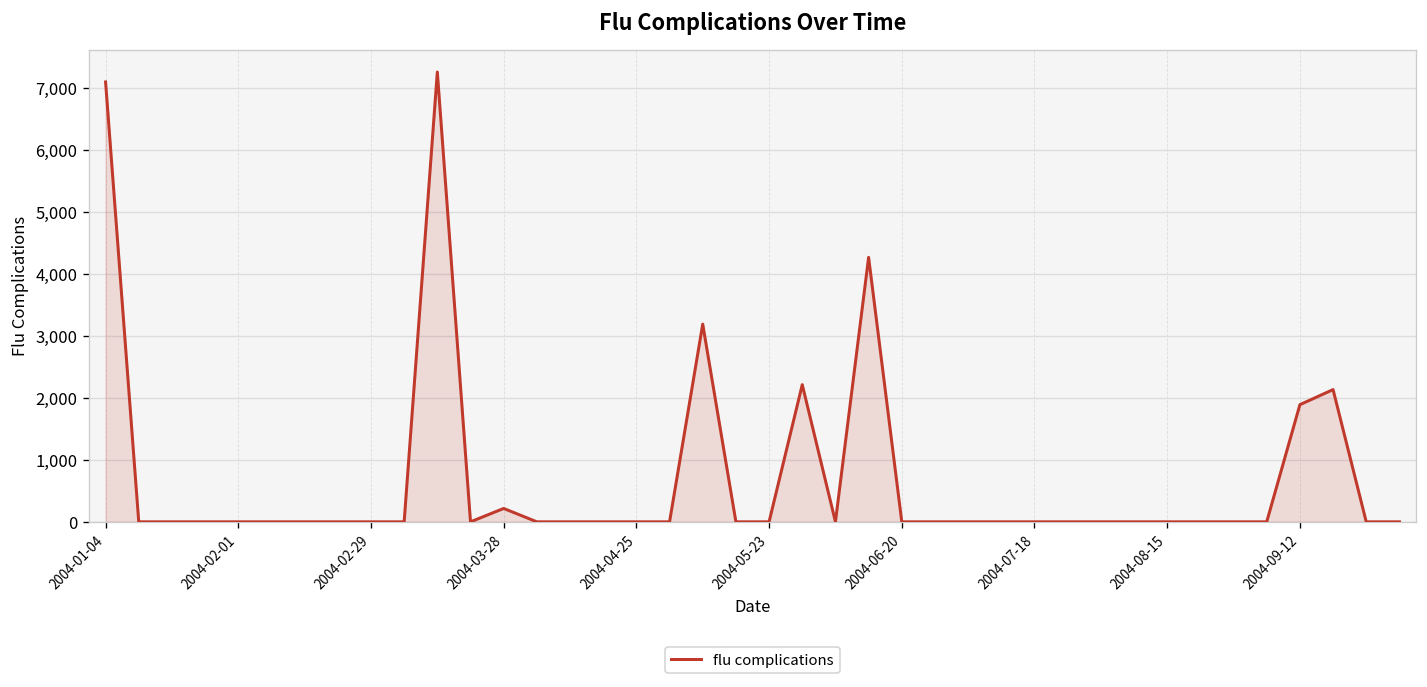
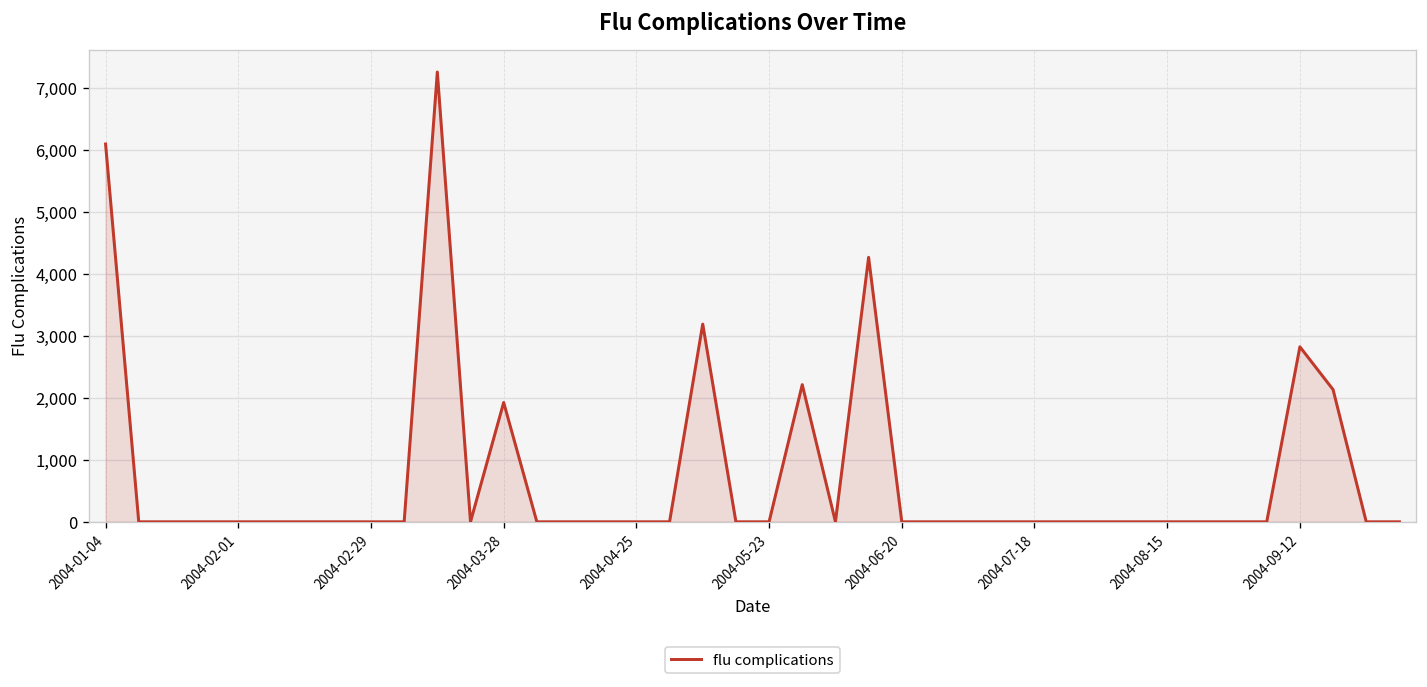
  {
-   "2004-01-04": "7,100",
+   "2004-01-04": "6,100",
    "2004-02-01": "0",
    "2004-02-29": "0",
-   "2004-03-28": "200",
+   "2004-03-28": "1,900",
    "2004-04-25": "0",
    "2004-05-23": "0",
    "2004-06-20": "0",
    "2004-07-18": "0",
    "2004-08-15": "0",
-   "2004-09-12": "1,900"
+   "2004-09-12": "2,800"
  }
